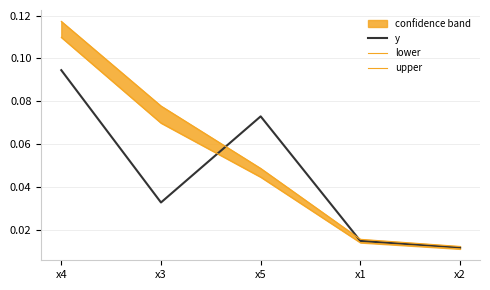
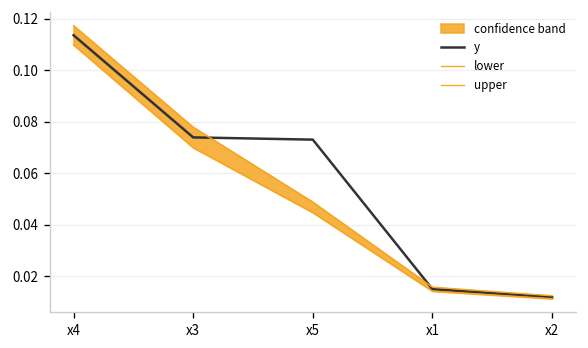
  {
    "y": {
-     "x4": 0.095,
-     "x3": 0.033,
+     "x4": 0.114,
+     "x3": 0.074,
      "x5": 0.073
    }
  }
